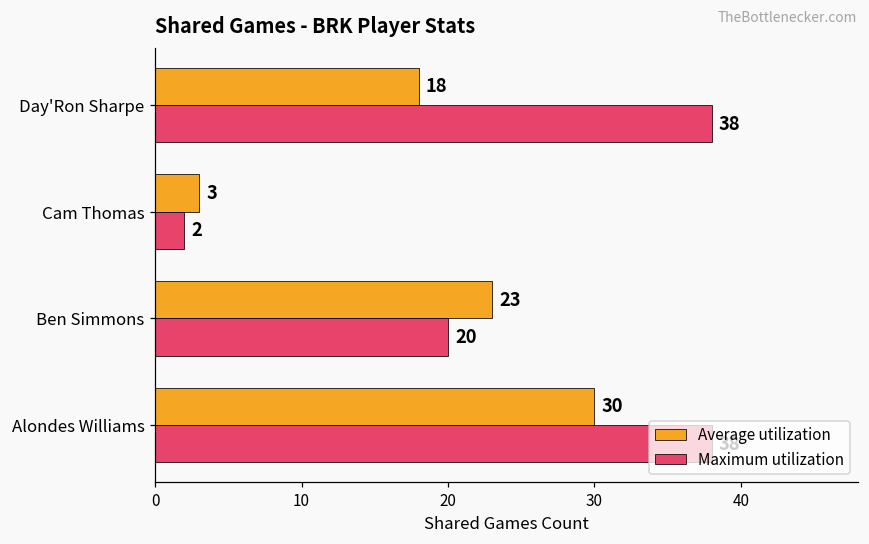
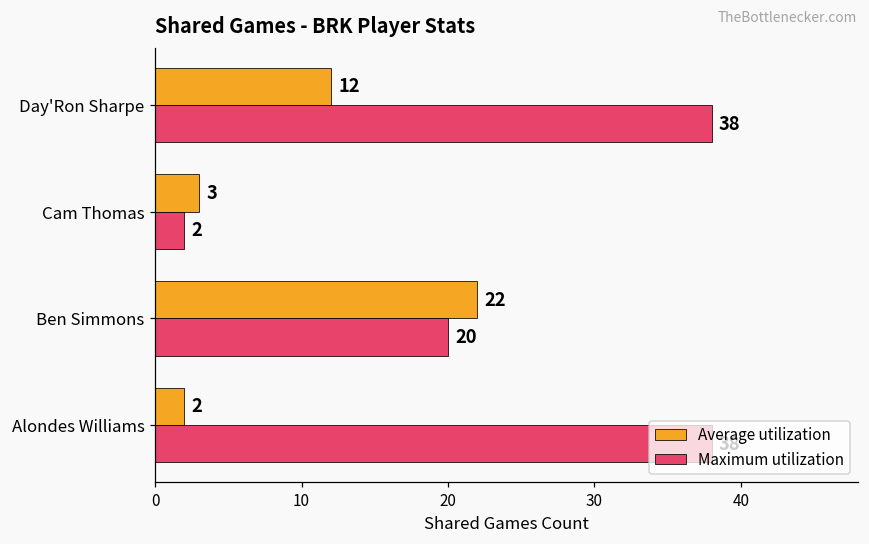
  {
    "Average utilization": {
-     "Day'Ron Sharpe": 18,
+     "Day'Ron Sharpe": 12,
      "Cam Thomas": 3,
-     "Ben Simmons": 23,
-     "Alondes Williams": 30
+     "Ben Simmons": 22,
+     "Alondes Williams": 2
    },
    "Maximum utilization": {
      "Day'Ron Sharpe": 38,
      "Cam Thomas": 2,
      "Ben Simmons": 20
    }
  }
